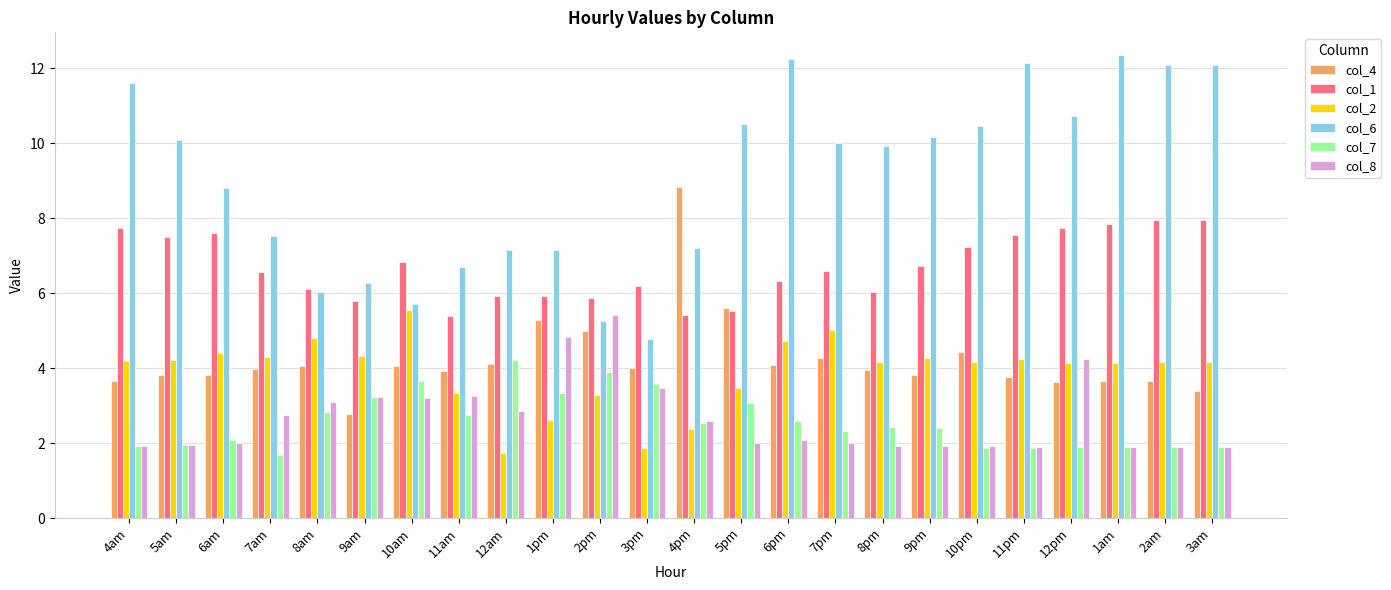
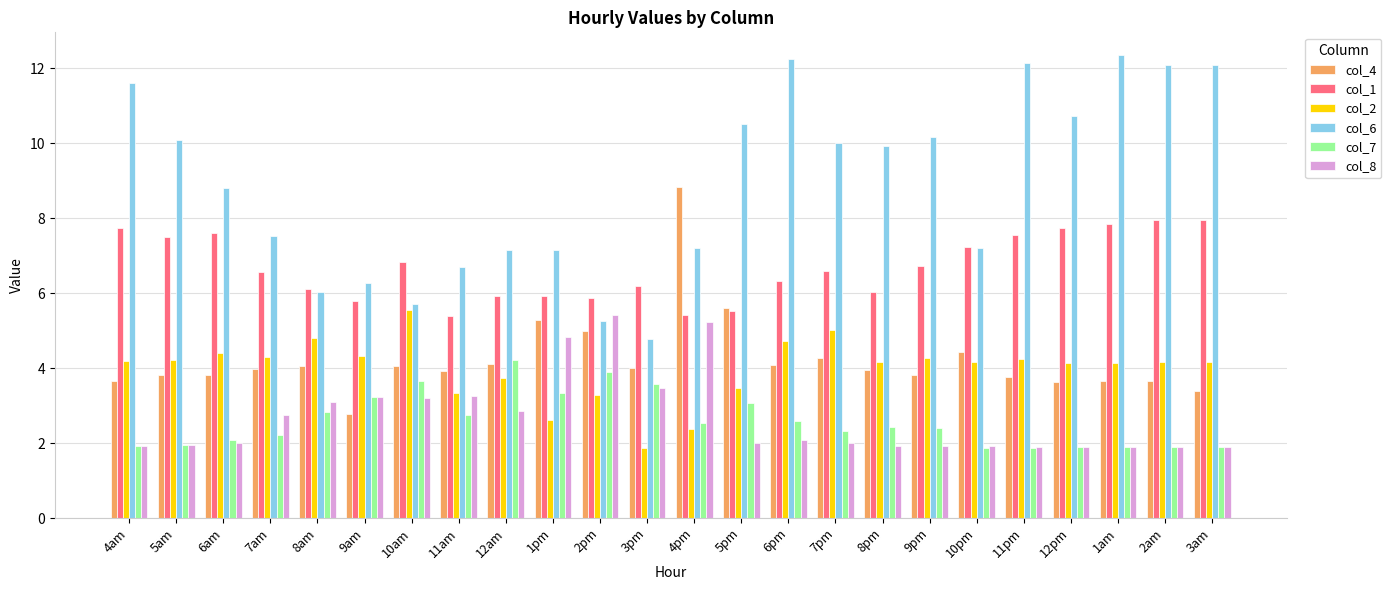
  {
    "col_4": {
      "4am": 3.7,
      "5am": 3.8,
      "6am": 3.8,
      "7am": 4.0,
      "8am": 4.1,
      "9am": 2.8,
      "10am": 4.1,
      "11am": 3.9,
      "12am": 4.1,
      "1pm": 5.3,
      "2pm": 5.0,
      "3pm": 4.0,
      "4pm": 8.8,
      "5pm": 5.6,
      "6pm": 4.1,
      "7pm": 4.3,
      "8pm": 4.0,
      "9pm": 3.8,
      "10pm": 4.4,
      "11pm": 3.8,
      "12pm": 3.6,
      "1am": 3.7,
      "2am": 3.7,
      "3am": 3.4
    },
    "col_1": {
      "4am": 7.7,
      "5am": 7.5,
      "6am": 7.6,
      "7am": 6.6,
      "8am": 6.1,
      "9am": 5.8,
      "10am": 6.8,
      "11am": 5.4,
      "12am": 5.9,
      "1pm": 5.9,
      "2pm": 5.9,
      "3pm": 6.2,
      "4pm": 5.4,
      "5pm": 5.5,
      "6pm": 6.3,
      "7pm": 6.6,
      "8pm": 6.0,
      "9pm": 6.7,
      "10pm": 7.2,
      "11pm": 7.5,
      "12pm": 7.7,
      "1am": 7.8,
      "2am": 8.0,
      "3am": 8.0
    },
    "col_2": {
      "4am": 4.2,
      "5am": 4.2,
      "6am": 4.4,
      "7am": 4.3,
      "8am": 4.8,
      "9am": 4.3,
      "10am": 5.5,
      "11am": 3.3,
-     "12am": 1.7,
+     "12am": 3.7,
      "1pm": 2.6,
      "2pm": 3.3,
      "3pm": 1.9,
      "4pm": 2.4,
      "5pm": 3.5,
      "6pm": 4.7,
      "7pm": 5.0,
      "8pm": 4.2,
      "9pm": 4.3,
      "10pm": 4.2,
      "11pm": 4.3,
      "12pm": 4.1,
      "1am": 4.1,
      "2am": 4.2,
      "3am": 4.2
    },
    "col_6": {
      "4am": 11.6,
      "5am": 10.1,
      "6am": 8.8,
      "7am": 7.5,
      "8am": 6.0,
      "9am": 6.3,
      "10am": 5.7,
      "11am": 6.7,
      "12am": 7.2,
      "1pm": 7.2,
      "2pm": 5.3,
      "3pm": 4.8,
      "4pm": 7.2,
      "5pm": 10.5,
      "6pm": 12.3,
      "7pm": 10.0,
      "8pm": 9.9,
      "9pm": 10.2,
-     "10pm": 10.5,
+     "10pm": 7.2,
      "11pm": 12.1,
      "12pm": 10.7,
      "1am": 12.3,
      "2am": 12.1,
      "3am": 12.1
    },
    "col_7": {
      "4am": 1.9,
      "5am": 1.9,
      "6am": 2.1,
-     "7am": 1.7,
+     "7am": 2.2,
      "8am": 2.8,
      "9am": 3.2,
      "10am": 3.6,
      "11am": 2.7,
      "12am": 4.2,
      "1pm": 3.3,
      "2pm": 3.9,
      "3pm": 3.6,
      "4pm": 2.5,
      "5pm": 3.1,
      "6pm": 2.6,
      "7pm": 2.3,
      "8pm": 2.4,
      "9pm": 2.4,
      "10pm": 1.9,
      "11pm": 1.9,
      "12pm": 1.9,
      "1am": 1.9,
      "2am": 1.9,
      "3am": 1.9
    },
    "col_8": {
      "4am": 1.9,
      "5am": 1.9,
      "6am": 2.0,
      "7am": 2.8,
      "8am": 3.1,
      "9am": 3.2,
      "10am": 3.2,
      "11am": 3.2,
      "12am": 2.9,
      "1pm": 4.8,
      "2pm": 5.4,
      "3pm": 3.5,
-     "4pm": 2.6,
+     "4pm": 5.2,
      "5pm": 2.0,
      "6pm": 2.1,
      "7pm": 2.0,
      "8pm": 1.9,
      "9pm": 1.9,
      "10pm": 1.9,
      "11pm": 1.9,
-     "12pm": 4.2,
+     "12pm": 1.9,
      "1am": 1.9,
      "2am": 1.9,
      "3am": 1.9
    }
  }
